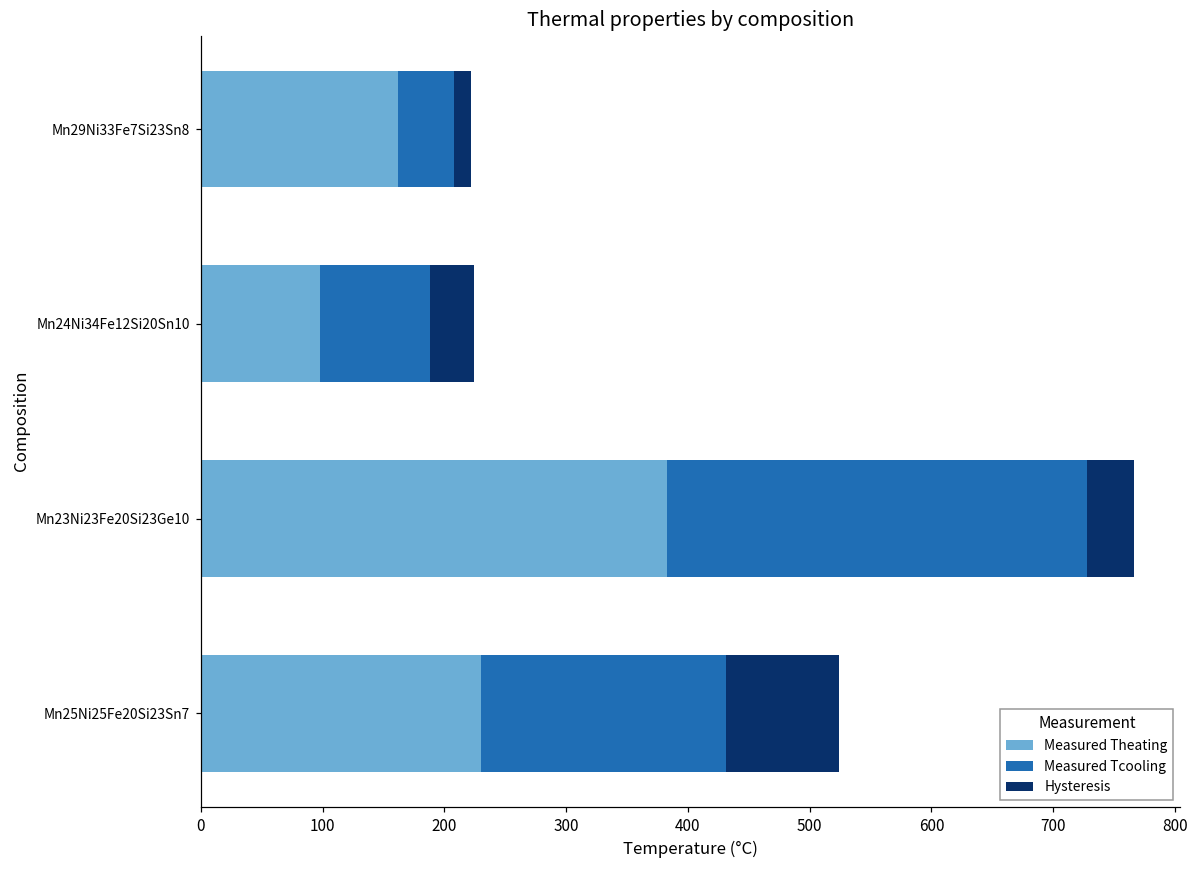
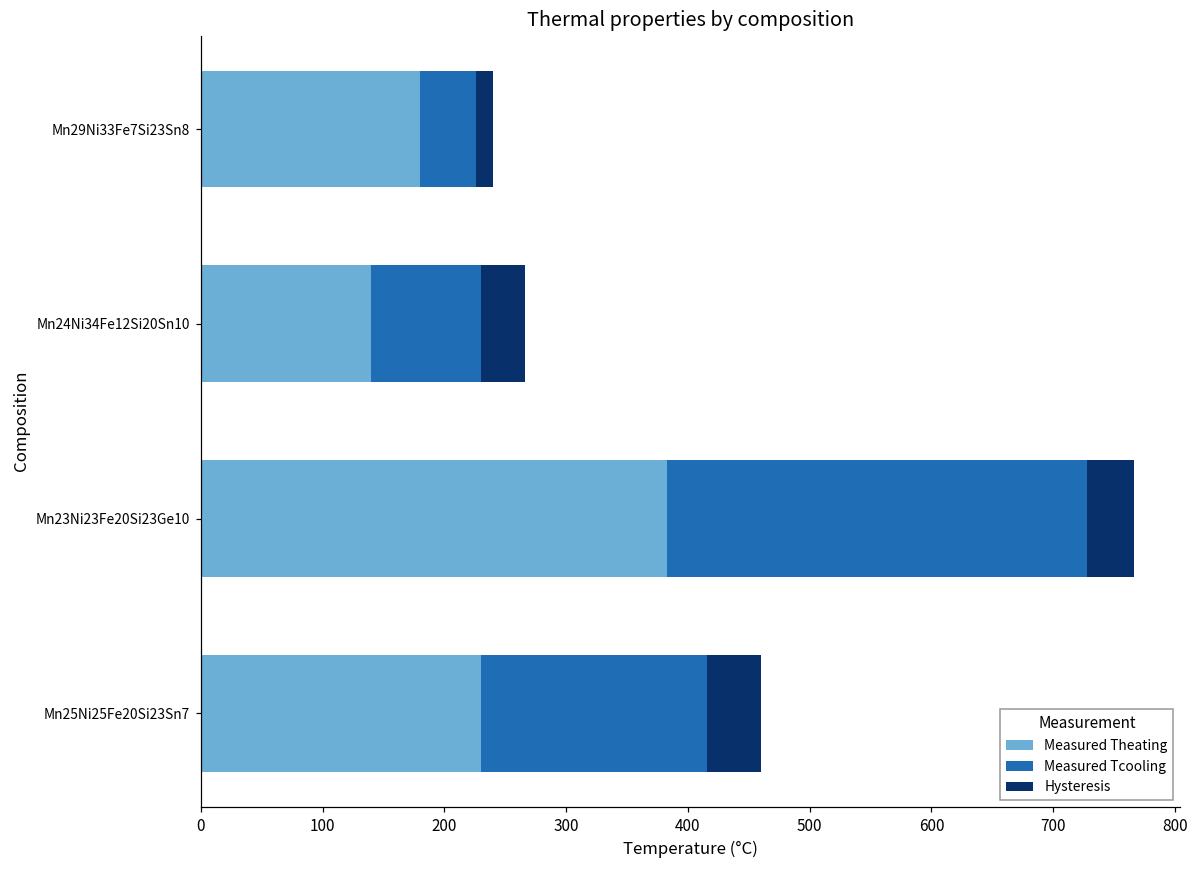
  {
    "Measured Theating": {
-     "Mn29Ni33Fe7Si23Sn8": 162,
-     "Mn24Ni34Fe12Si20Sn10": 98,
+     "Mn29Ni33Fe7Si23Sn8": 180,
+     "Mn24Ni34Fe12Si20Sn10": 140,
      "Mn23Ni23Fe20Si23Ge10": 383,
      "Mn25Ni25Fe20Si23Sn7": 230
    },
    "Measured Tcooling": {
      "Mn29Ni33Fe7Si23Sn8": 46,
      "Mn24Ni34Fe12Si20Sn10": 90,
      "Mn23Ni23Fe20Si23Ge10": 345,
-     "Mn25Ni25Fe20Si23Sn7": 201
+     "Mn25Ni25Fe20Si23Sn7": 186
    },
    "Hysteresis": {
      "Mn29Ni33Fe7Si23Sn8": 14,
      "Mn24Ni34Fe12Si20Sn10": 36,
      "Mn23Ni23Fe20Si23Ge10": 38,
-     "Mn25Ni25Fe20Si23Sn7": 93
+     "Mn25Ni25Fe20Si23Sn7": 44
    }
  }
